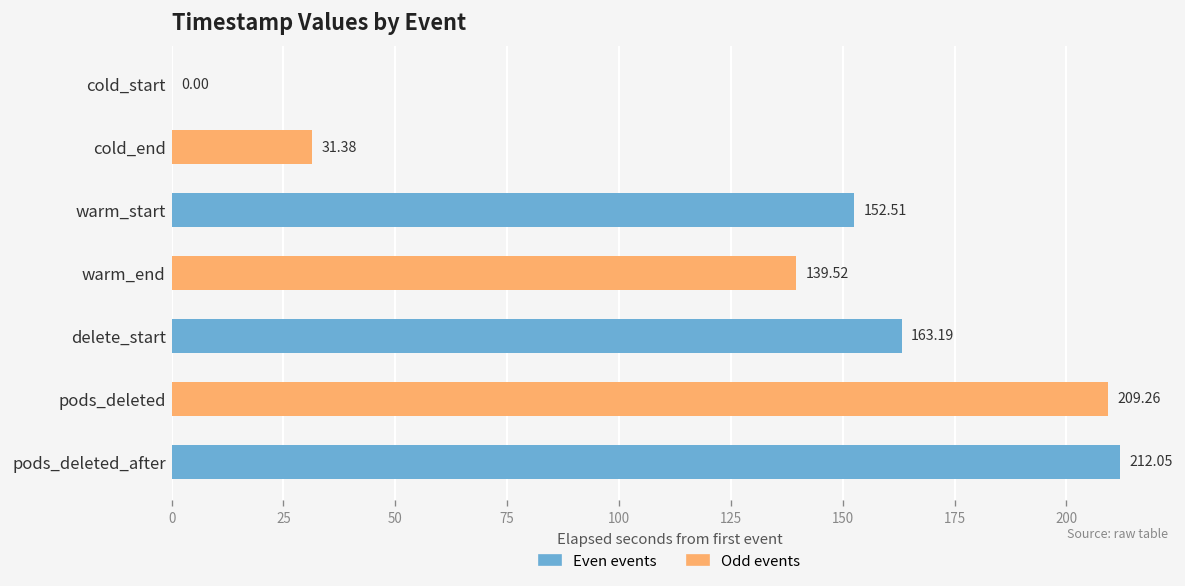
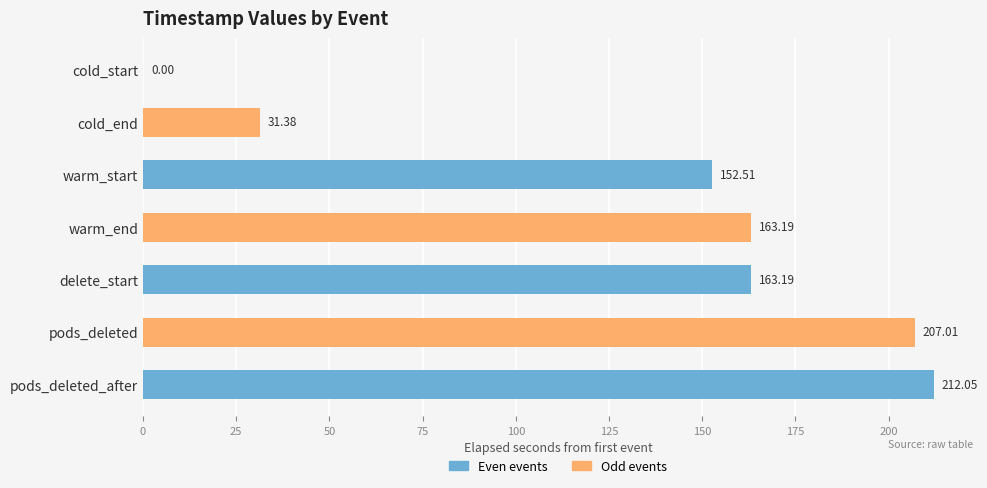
  {
    "cold_start": 0.00,
    "cold_end": 31.38,
    "warm_start": 152.51,
-   "warm_end": 139.52,
+   "warm_end": 163.19,
    "delete_start": 163.19,
-   "pods_deleted": 209.26,
+   "pods_deleted": 207.01,
    "pods_deleted_after": 212.05
  }
